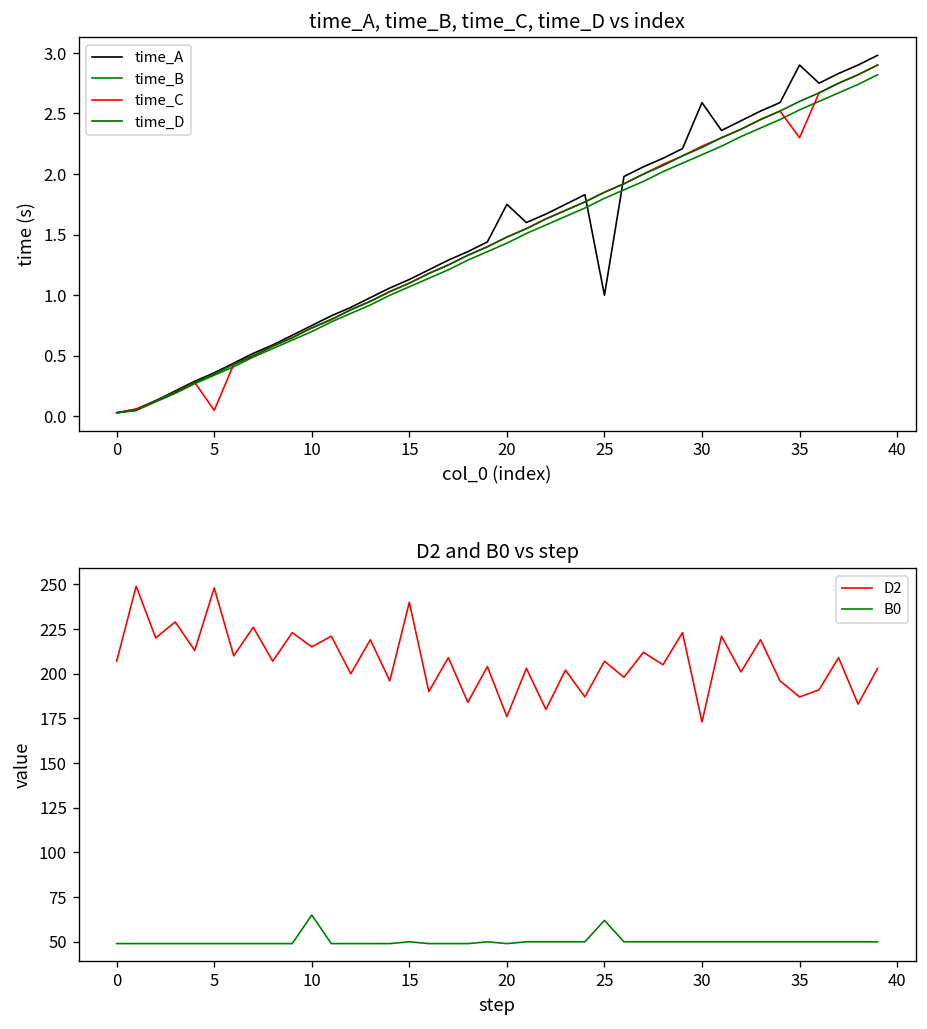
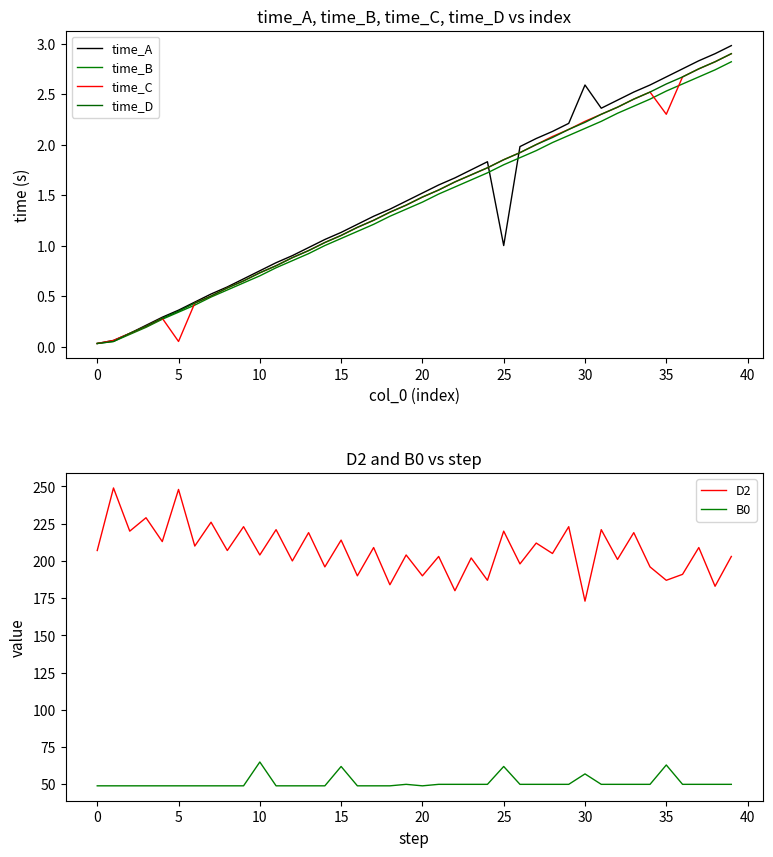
  {
    "time_A, time_B, time_C, time_D vs index": {
      "time_A": {
        "15": 1.13,
-       "20": 1.75,
+       "20": 1.52,
        "25": 1.00,
        "30": 2.59,
-       "35": 2.90
+       "35": 2.67
      },
      "time_C": {
        "5": 0.05,
        "35": 2.30
      }
    },
    "D2 and B0 vs step": {
      "D2": {
        "0": 207,
        "5": 248,
-       "10": 215,
-       "15": 240,
-       "20": 176,
-       "25": 207,
+       "10": 204,
+       "15": 214,
+       "20": 190,
+       "25": 220,
        "30": 173,
        "35": 187
      },
      "B0": {
        "0": 49,
        "5": 49,
        "10": 65,
-       "15": 50,
+       "15": 62,
        "20": 49,
        "25": 62,
-       "30": 50,
-       "35": 50
+       "30": 57,
+       "35": 63
      }
    }
  }
